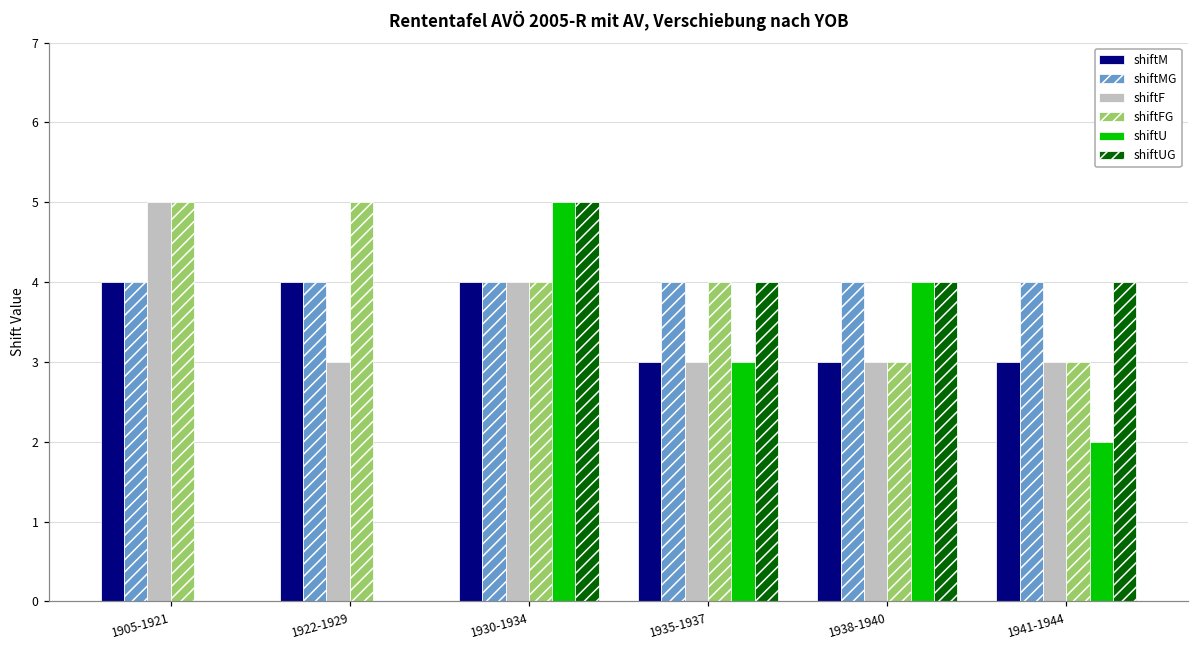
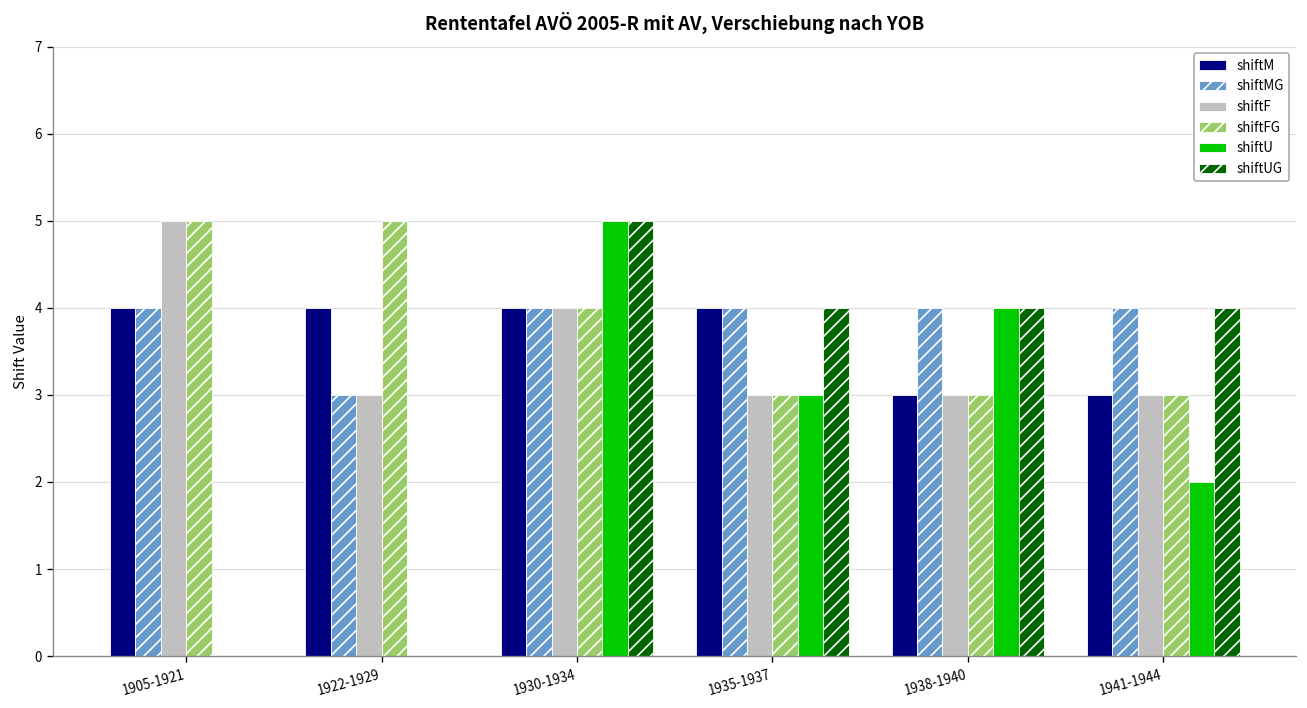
  {
    "shiftM": {
      "1905-1921": 4,
      "1922-1929": 4,
      "1930-1934": 4,
-     "1935-1937": 3,
+     "1935-1937": 4,
      "1938-1940": 3,
      "1941-1944": 3
    },
    "shiftMG": {
      "1905-1921": 4,
-     "1922-1929": 4,
+     "1922-1929": 3,
      "1930-1934": 4,
      "1935-1937": 4,
      "1938-1940": 4,
      "1941-1944": 4
    },
    "shiftF": {
      "1905-1921": 5,
      "1922-1929": 3,
      "1930-1934": 4,
      "1935-1937": 3,
      "1938-1940": 3,
      "1941-1944": 3
    },
    "shiftFG": {
      "1905-1921": 5,
      "1922-1929": 5,
      "1930-1934": 4,
-     "1935-1937": 4,
+     "1935-1937": 3,
      "1938-1940": 3,
      "1941-1944": 3
    },
    "shiftU": {
      "1905-1921": 0,
      "1922-1929": 0,
      "1930-1934": 5,
      "1935-1937": 3,
      "1938-1940": 4,
      "1941-1944": 2
    },
    "shiftUG": {
      "1905-1921": 0,
      "1922-1929": 0,
      "1930-1934": 5,
      "1935-1937": 4,
      "1938-1940": 4,
      "1941-1944": 4
    }
  }
